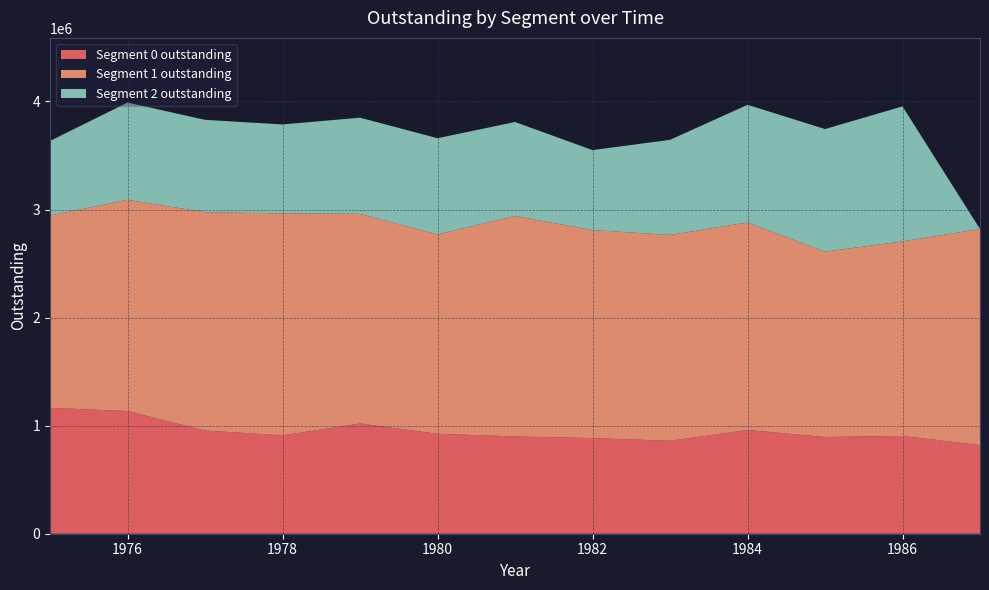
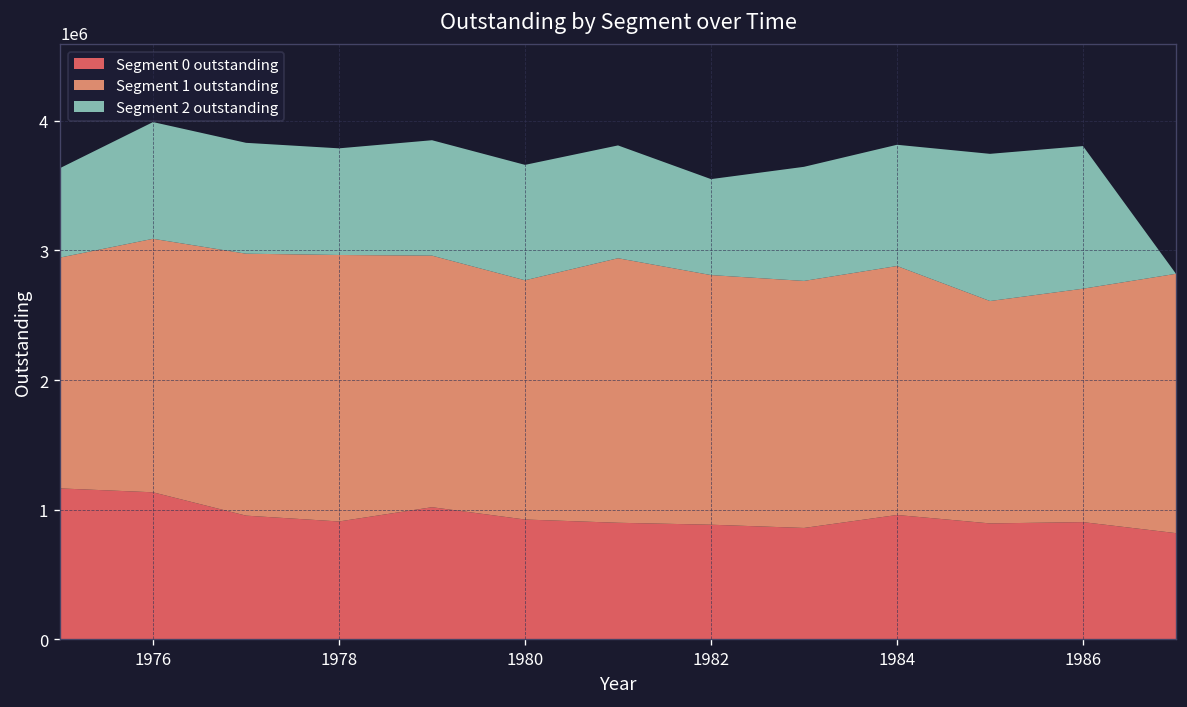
  {
    "Segment 2 outstanding": {
      "1978": 820000,
      "1980": 890000,
      "1982": 740000,
-     "1984": 1090000,
-     "1986": 1250000
+     "1984": 940000,
+     "1986": 1100000
    }
  }
